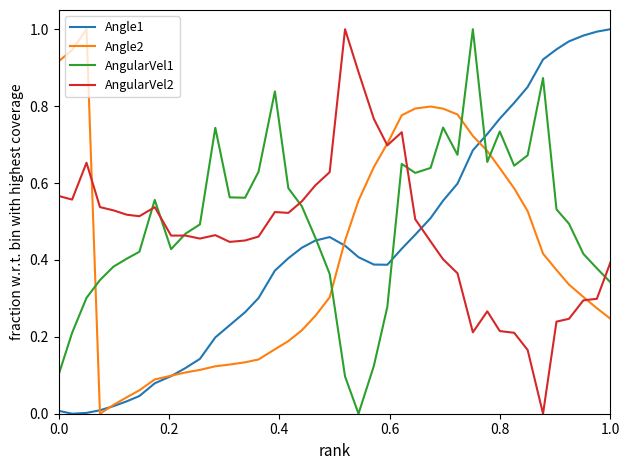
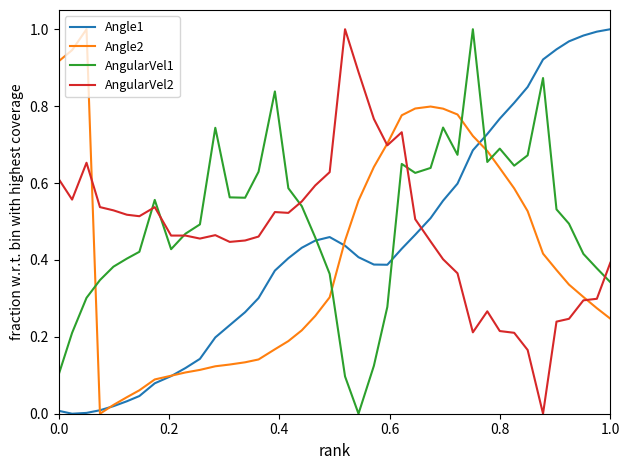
  {
    "Angle1": {
      "0.0": 0.01,
      "0.8": 0.77,
      "1.0": 1.00
    },
    "Angle2": {
      "0.0": 0.92,
      "0.8": 0.64,
      "1.0": 0.25
    },
    "AngularVel1": {
      "0.0": 0.10,
-     "0.8": 0.73,
+     "0.8": 0.69,
      "1.0": 0.34
    },
    "AngularVel2": {
-     "0.0": 0.57,
+     "0.0": 0.61,
      "0.8": 0.22,
      "1.0": 0.39
    }
  }
